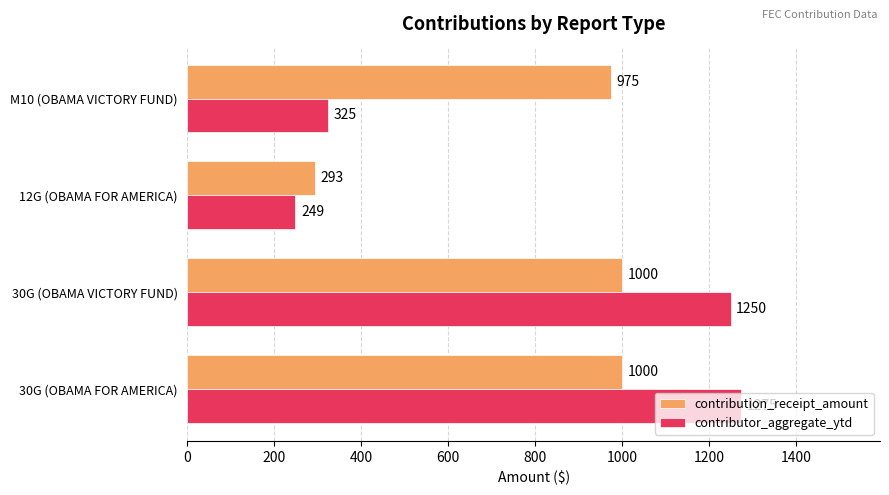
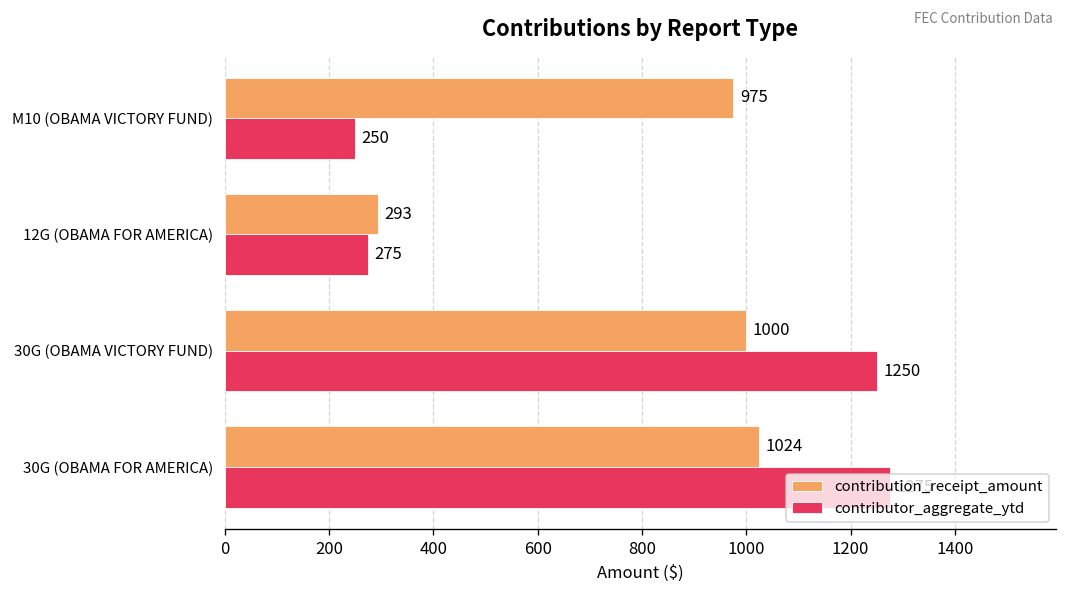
  {
    "contribution_receipt_amount": {
      "M10 (OBAMA VICTORY FUND)": 975,
      "12G (OBAMA FOR AMERICA)": 293,
      "30G (OBAMA VICTORY FUND)": 1000,
-     "30G (OBAMA FOR AMERICA)": 1000
+     "30G (OBAMA FOR AMERICA)": 1024
    },
    "contributor_aggregate_ytd": {
-     "M10 (OBAMA VICTORY FUND)": 325,
-     "12G (OBAMA FOR AMERICA)": 249,
+     "M10 (OBAMA VICTORY FUND)": 250,
+     "12G (OBAMA FOR AMERICA)": 275,
      "30G (OBAMA VICTORY FUND)": 1250
    }
  }
